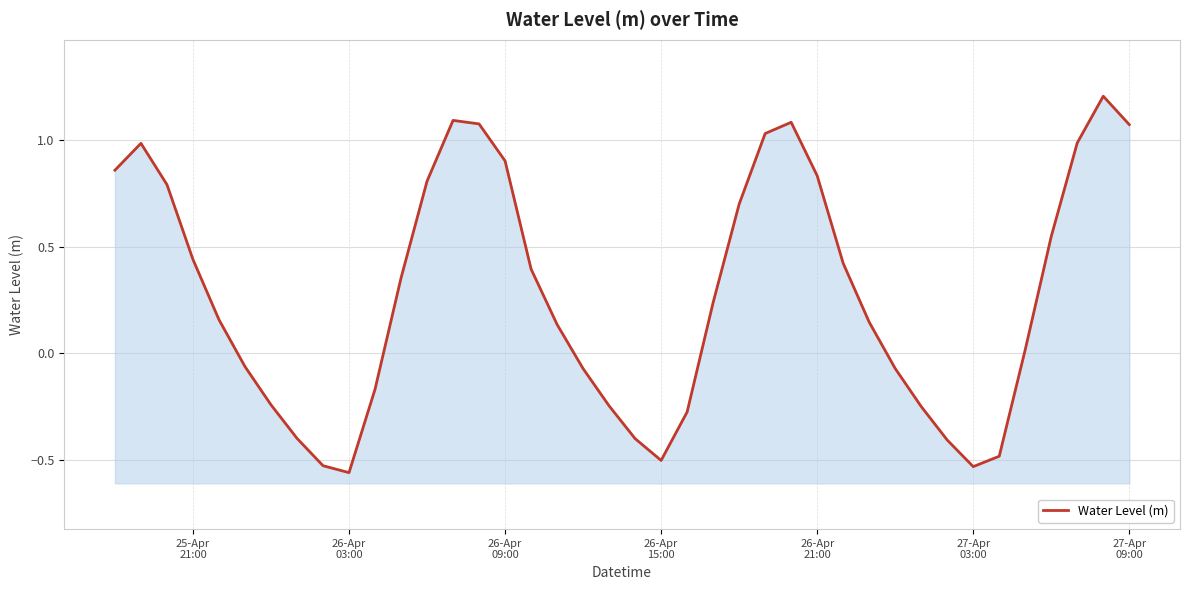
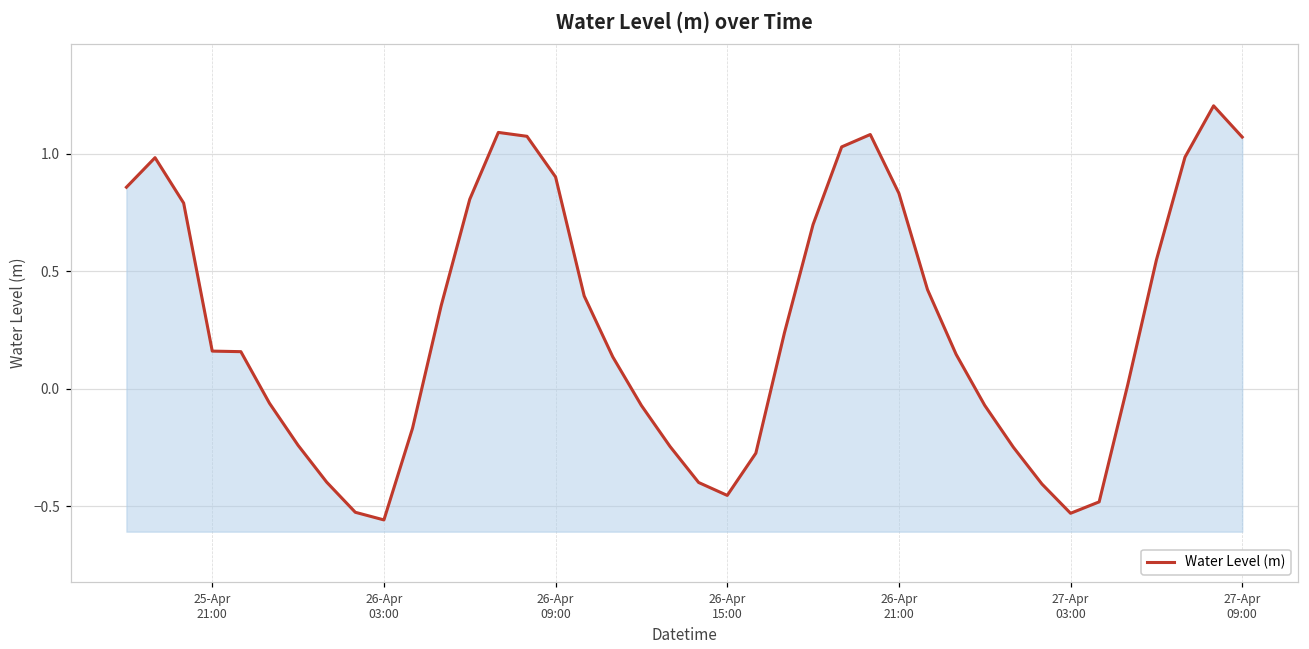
  {
-   "25-Apr 21:00": 0.44,
+   "25-Apr 21:00": 0.16,
    "26-Apr 03:00": -0.56,
    "26-Apr 09:00": 0.90,
-   "26-Apr 15:00": -0.50,
+   "26-Apr 15:00": -0.45,
    "26-Apr 21:00": 0.83,
    "27-Apr 03:00": -0.53,
    "27-Apr 09:00": 1.07
  }
